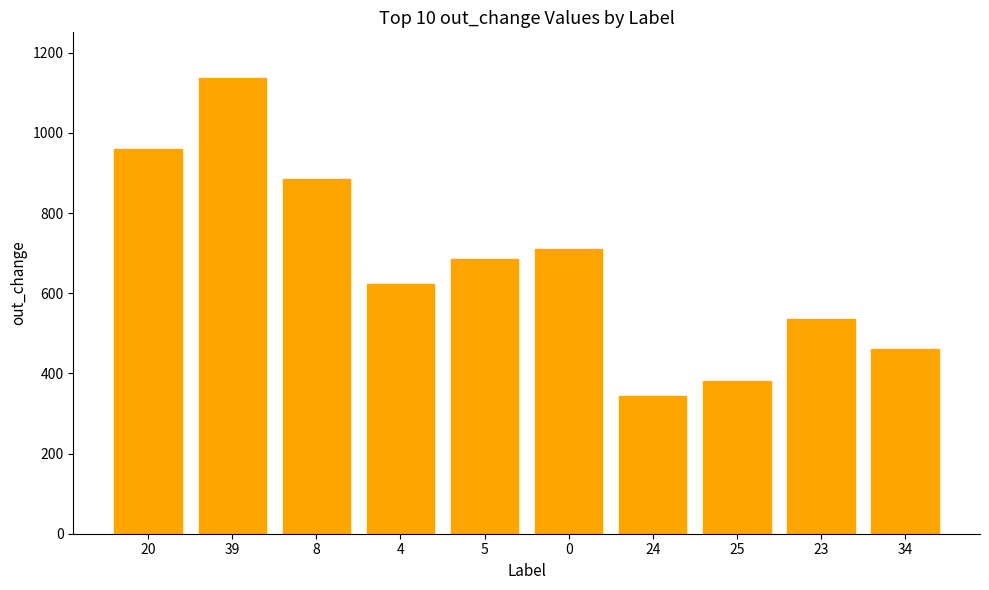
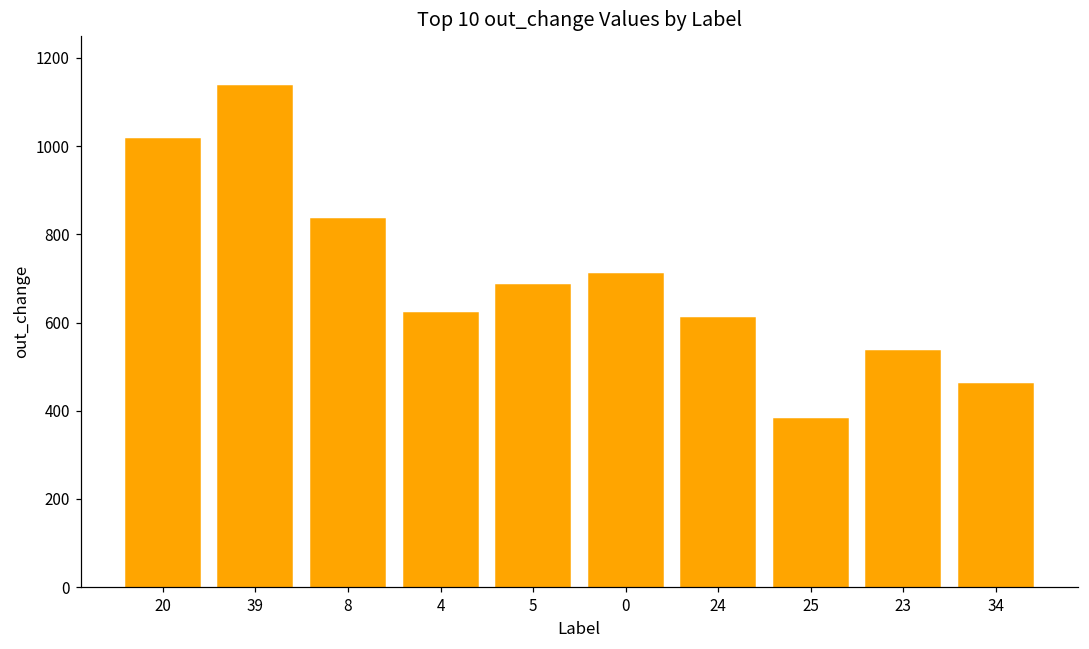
  {
-   "20": 960,
+   "20": 1020,
    "39": 1140,
-   "8": 890,
+   "8": 840,
    "4": 620,
    "5": 690,
    "0": 710,
-   "24": 340,
+   "24": 610,
    "25": 380,
    "23": 540,
    "34": 460
  }
